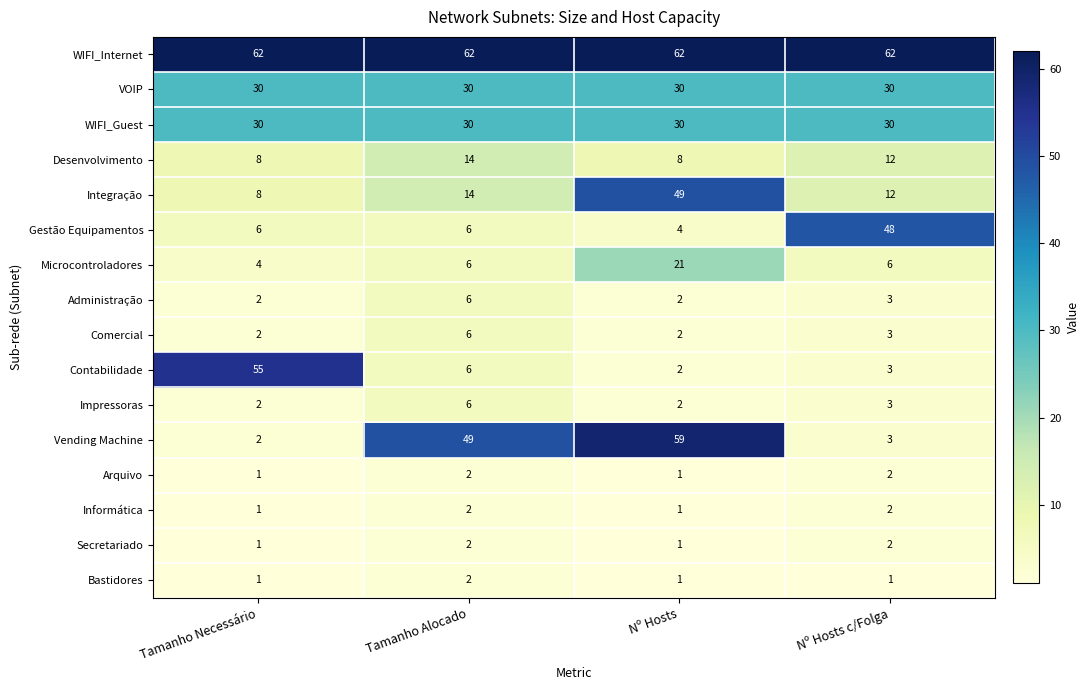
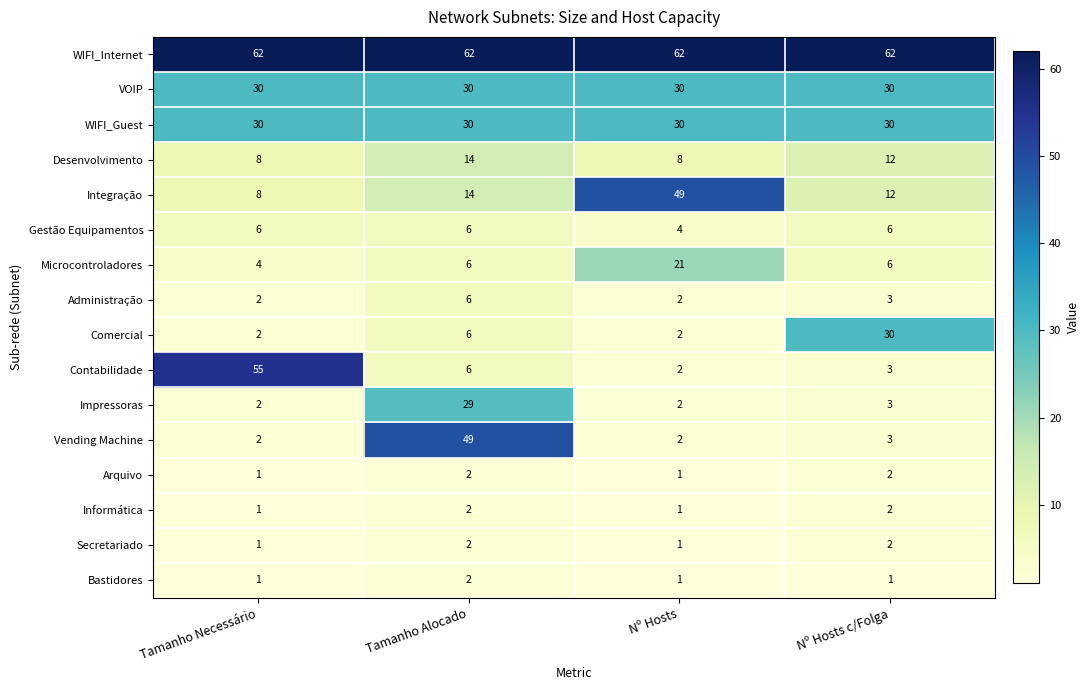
  {
    "WIFI_Internet": {
      "Tamanho Necessário": 62,
      "Tamanho Alocado": 62,
      "Nº Hosts": 62,
      "Nº Hosts c/Folga": 62
    },
    "VOIP": {
      "Tamanho Necessário": 30,
      "Tamanho Alocado": 30,
      "Nº Hosts": 30,
      "Nº Hosts c/Folga": 30
    },
    "WIFI_Guest": {
      "Tamanho Necessário": 30,
      "Tamanho Alocado": 30,
      "Nº Hosts": 30,
      "Nº Hosts c/Folga": 30
    },
    "Desenvolvimento": {
      "Tamanho Necessário": 8,
      "Tamanho Alocado": 14,
      "Nº Hosts": 8,
      "Nº Hosts c/Folga": 12
    },
    "Integração": {
      "Tamanho Necessário": 8,
      "Tamanho Alocado": 14,
      "Nº Hosts": 49,
      "Nº Hosts c/Folga": 12
    },
    "Gestão Equipamentos": {
      "Tamanho Necessário": 6,
      "Tamanho Alocado": 6,
      "Nº Hosts": 4,
-     "Nº Hosts c/Folga": 48
+     "Nº Hosts c/Folga": 6
    },
    "Microcontroladores": {
      "Tamanho Necessário": 4,
      "Tamanho Alocado": 6,
      "Nº Hosts": 21,
      "Nº Hosts c/Folga": 6
    },
    "Administração": {
      "Tamanho Necessário": 2,
      "Tamanho Alocado": 6,
      "Nº Hosts": 2,
      "Nº Hosts c/Folga": 3
    },
    "Comercial": {
      "Tamanho Necessário": 2,
      "Tamanho Alocado": 6,
      "Nº Hosts": 2,
-     "Nº Hosts c/Folga": 3
+     "Nº Hosts c/Folga": 30
    },
    "Contabilidade": {
      "Tamanho Necessário": 55,
      "Tamanho Alocado": 6,
      "Nº Hosts": 2,
      "Nº Hosts c/Folga": 3
    },
    "Impressoras": {
      "Tamanho Necessário": 2,
-     "Tamanho Alocado": 6,
+     "Tamanho Alocado": 29,
      "Nº Hosts": 2,
      "Nº Hosts c/Folga": 3
    },
    "Vending Machine": {
      "Tamanho Necessário": 2,
      "Tamanho Alocado": 49,
-     "Nº Hosts": 59,
+     "Nº Hosts": 2,
      "Nº Hosts c/Folga": 3
    },
    "Arquivo": {
      "Tamanho Necessário": 1,
      "Tamanho Alocado": 2,
      "Nº Hosts": 1,
      "Nº Hosts c/Folga": 2
    },
    "Informática": {
      "Tamanho Necessário": 1,
      "Tamanho Alocado": 2,
      "Nº Hosts": 1,
      "Nº Hosts c/Folga": 2
    },
    "Secretariado": {
      "Tamanho Necessário": 1,
      "Tamanho Alocado": 2,
      "Nº Hosts": 1,
      "Nº Hosts c/Folga": 2
    },
    "Bastidores": {
      "Tamanho Necessário": 1,
      "Tamanho Alocado": 2,
      "Nº Hosts": 1,
      "Nº Hosts c/Folga": 1
    }
  }
